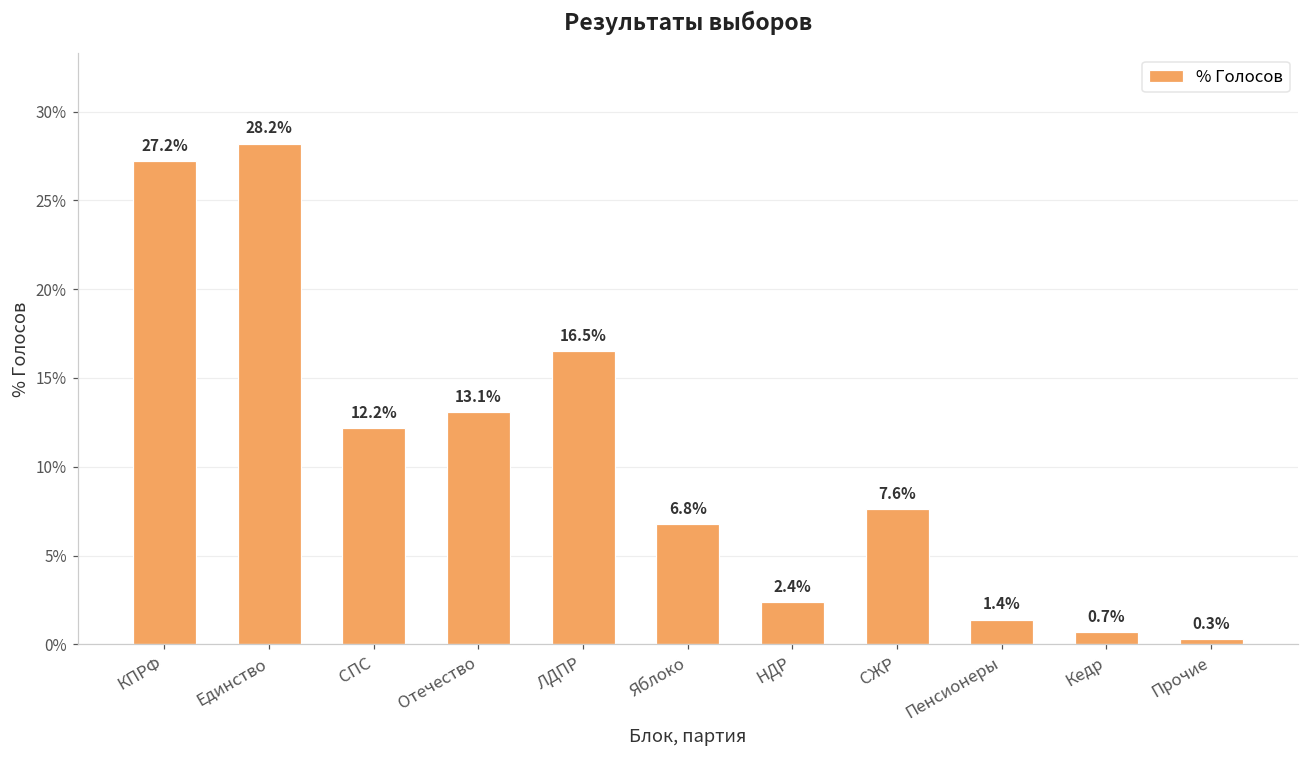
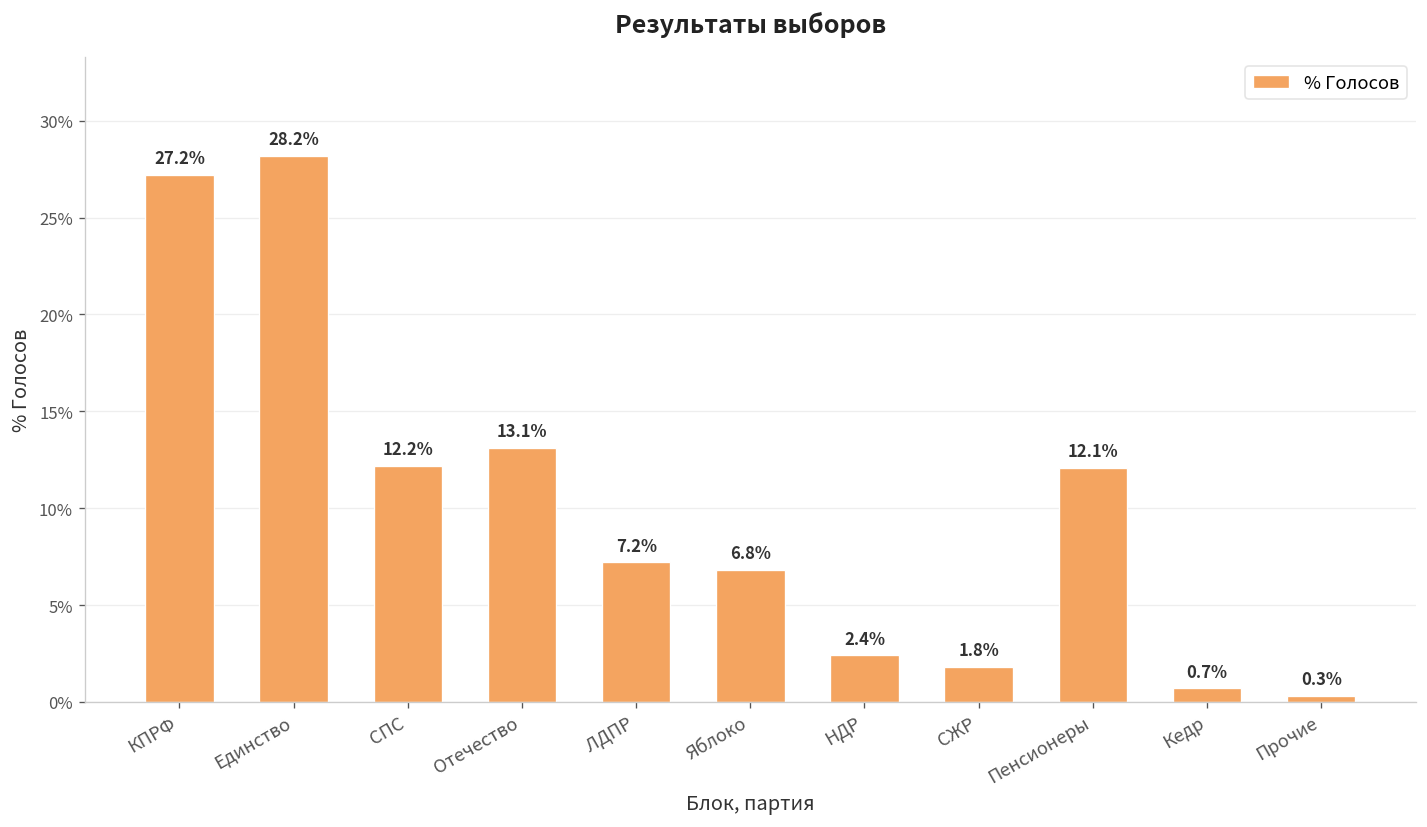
  {
    "КПРФ": "27.2%",
    "Единство": "28.2%",
    "СПС": "12.2%",
    "Отечество": "13.1%",
-   "ЛДПР": "16.5%",
+   "ЛДПР": "7.2%",
    "Яблоко": "6.8%",
    "НДР": "2.4%",
-   "СЖР": "7.6%",
-   "Пенсионеры": "1.4%",
+   "СЖР": "1.8%",
+   "Пенсионеры": "12.1%",
    "Кедр": "0.7%",
    "Прочие": "0.3%"
  }
